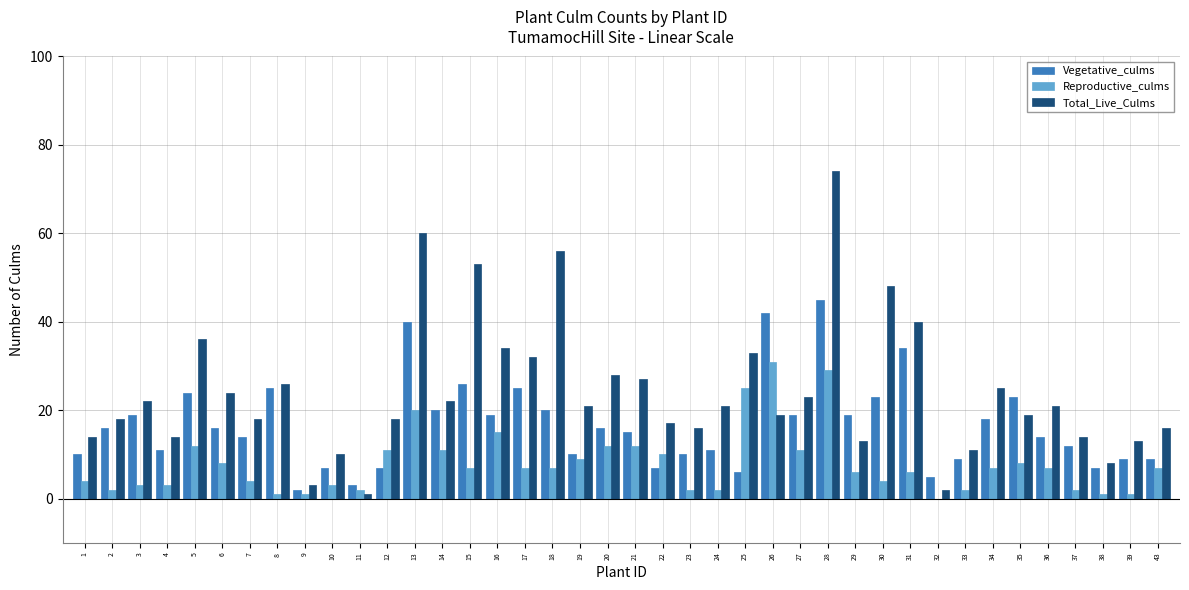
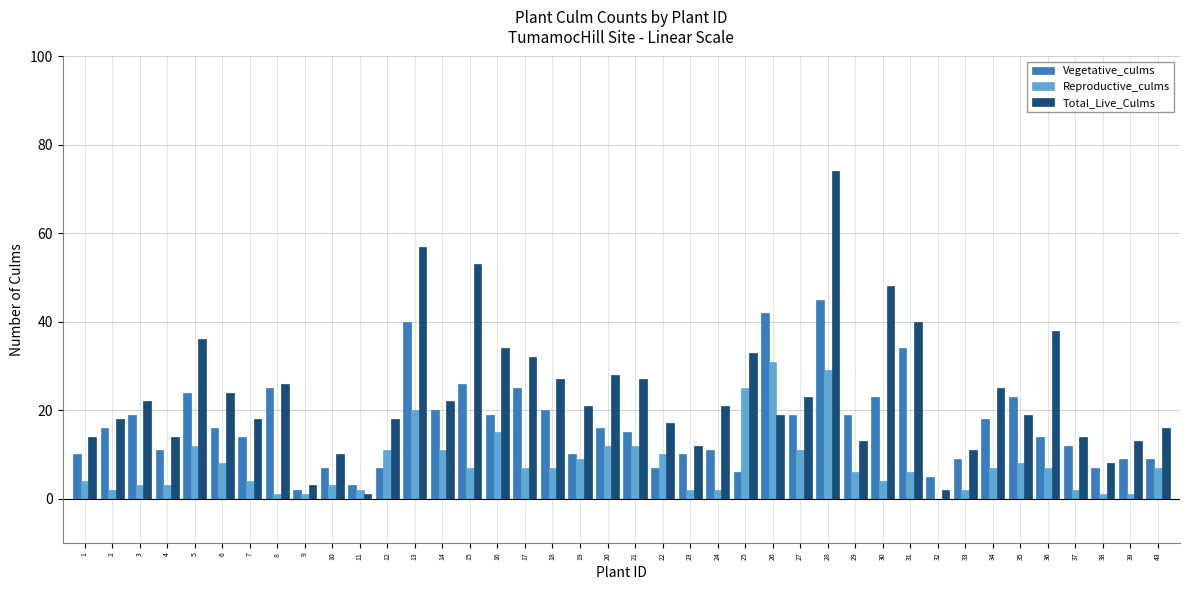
  {
    "Total_Live_Culms": {
      "1": 14,
      "2": 18,
      "3": 22,
      "4": 14,
      "5": 36,
      "6": 24,
      "7": 18,
      "8": 26,
      "9": 3,
      "10": 10,
      "11": 1,
      "12": 18,
-     "13": 60,
+     "13": 57,
      "14": 22,
      "15": 53,
      "16": 34,
      "17": 32,
-     "18": 56,
+     "18": 27,
      "19": 21,
      "20": 28,
      "21": 27,
      "22": 17,
-     "23": 16,
+     "23": 12,
      "24": 21,
      "25": 33,
      "26": 19,
      "27": 23,
      "28": 74,
      "29": 13,
      "30": 48,
      "31": 40,
      "32": 2,
      "33": 11,
      "34": 25,
      "35": 19,
-     "36": 21,
+     "36": 38,
      "37": 14,
      "38": 8,
      "39": 13,
      "43": 16
    }
  }
